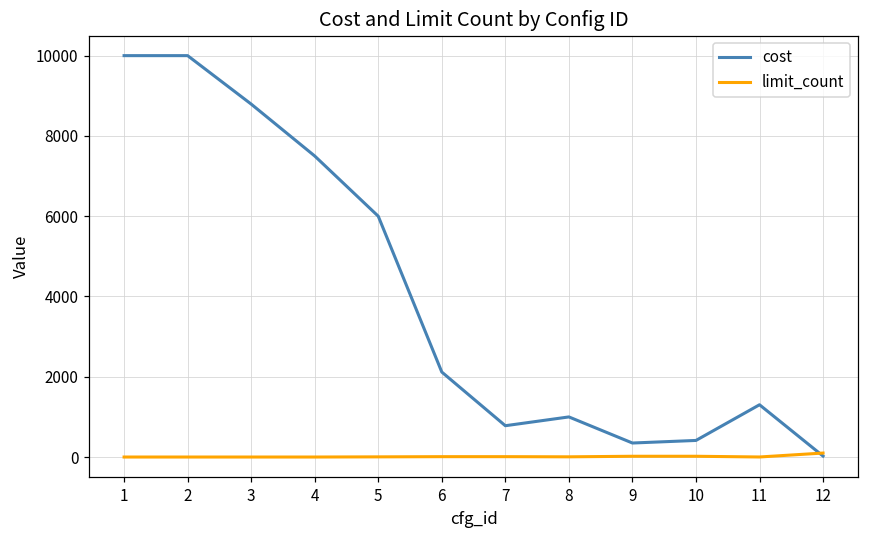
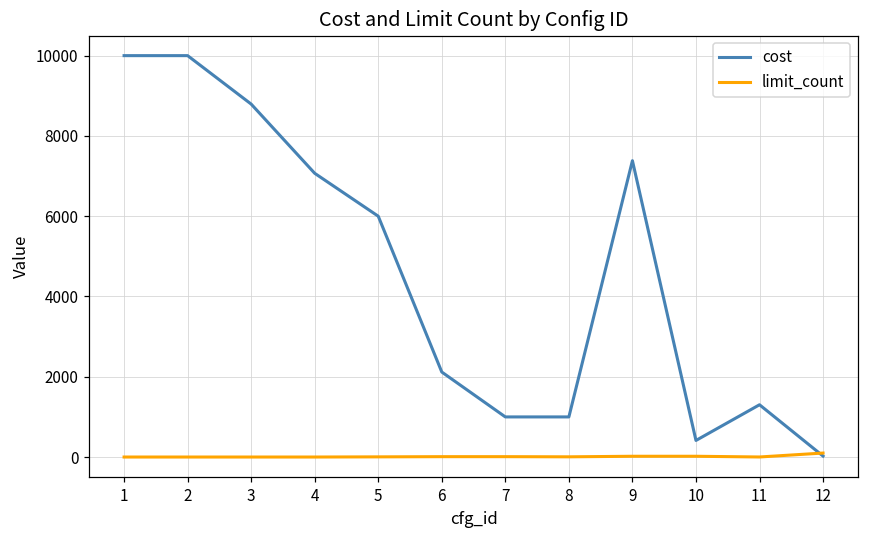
  {
    "cost": {
      "1": 10000,
      "2": 10000,
      "3": 8800,
-     "4": 7500,
+     "4": 7100,
      "5": 6000,
      "6": 2100,
-     "7": 800,
+     "7": 1000,
      "8": 1000,
-     "9": 400,
+     "9": 7400,
      "10": 400,
      "11": 1300,
      "12": 0
    },
    "limit_count": {
      "1": 0,
      "2": 0,
      "3": 0,
      "4": 0,
      "5": 0,
      "6": 0,
      "7": 0,
      "8": 0,
      "9": 0,
      "10": 0,
      "11": 0,
      "12": 100
    }
  }
